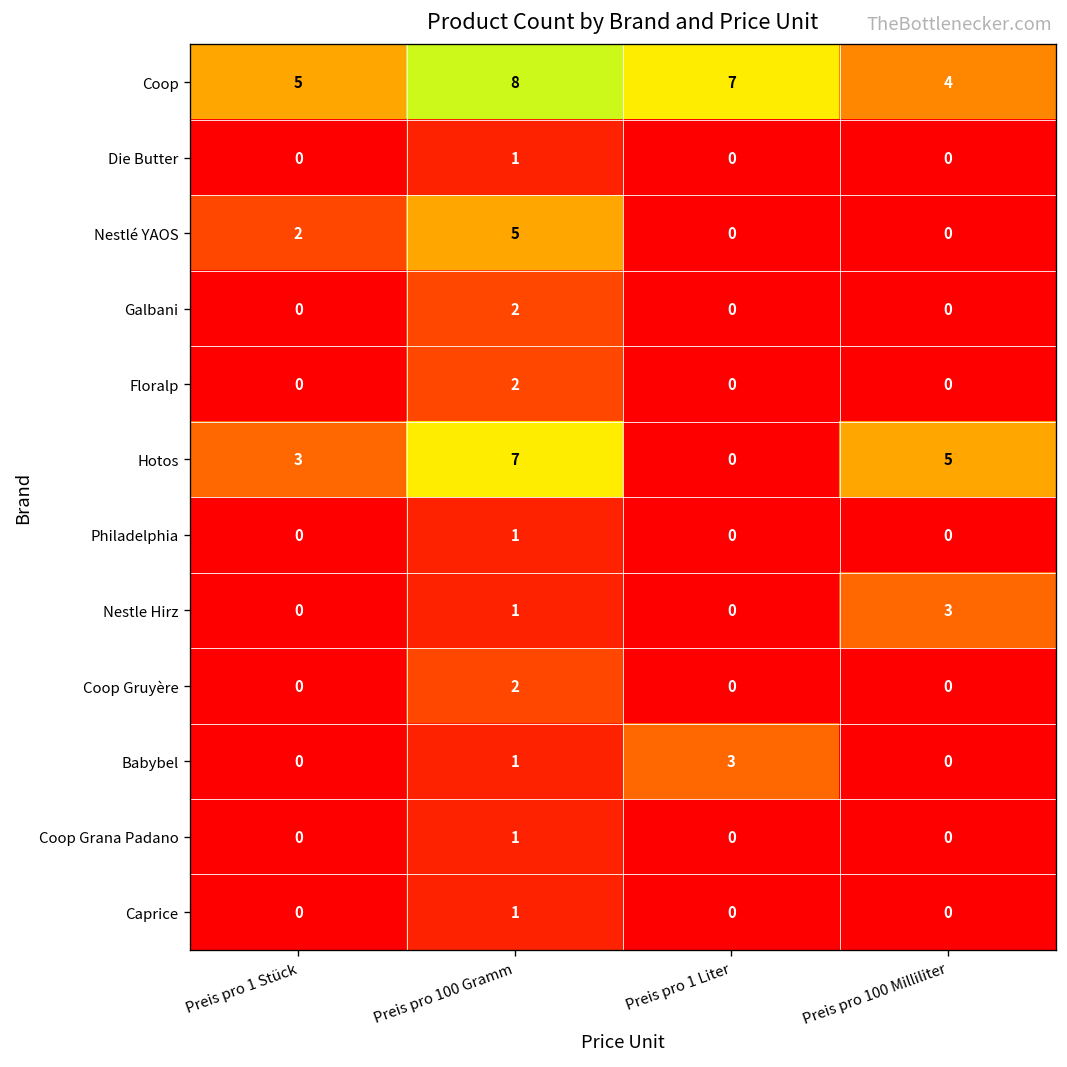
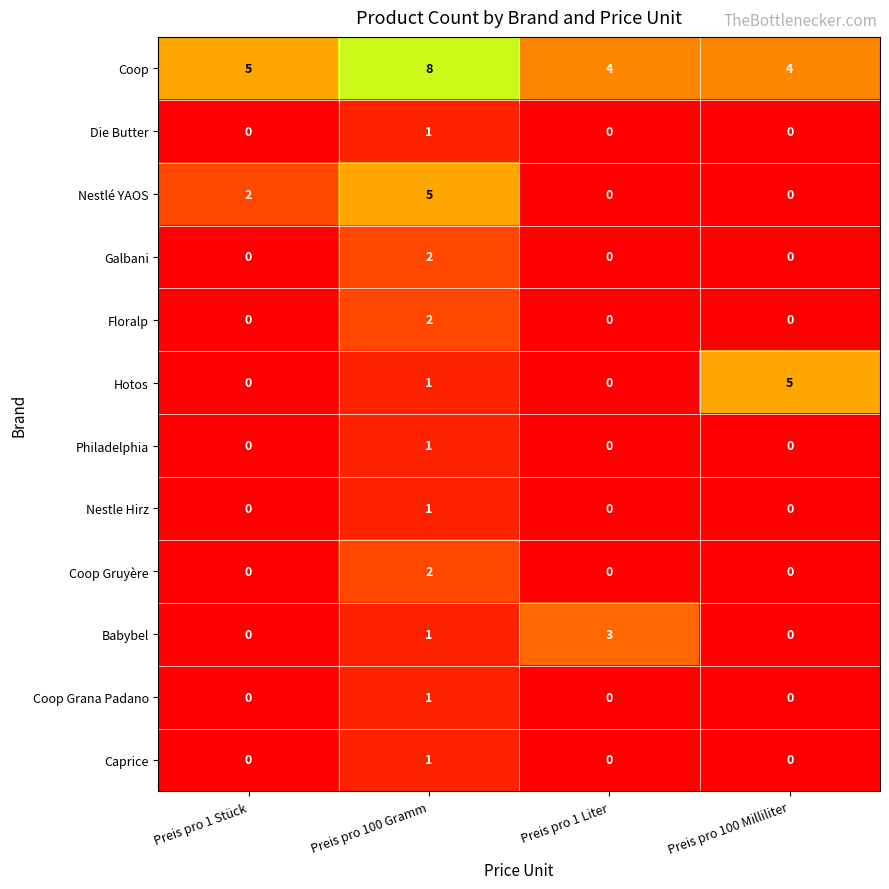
  {
    "Coop": {
      "Preis pro 1 Stück": 5,
      "Preis pro 100 Gramm": 8,
-     "Preis pro 1 Liter": 7,
+     "Preis pro 1 Liter": 4,
      "Preis pro 100 Milliliter": 4
    },
    "Die Butter": {
      "Preis pro 1 Stück": 0,
      "Preis pro 100 Gramm": 1,
      "Preis pro 1 Liter": 0,
      "Preis pro 100 Milliliter": 0
    },
    "Nestlé YAOS": {
      "Preis pro 1 Stück": 2,
      "Preis pro 100 Gramm": 5,
      "Preis pro 1 Liter": 0,
      "Preis pro 100 Milliliter": 0
    },
    "Galbani": {
      "Preis pro 1 Stück": 0,
      "Preis pro 100 Gramm": 2,
      "Preis pro 1 Liter": 0,
      "Preis pro 100 Milliliter": 0
    },
    "Floralp": {
      "Preis pro 1 Stück": 0,
      "Preis pro 100 Gramm": 2,
      "Preis pro 1 Liter": 0,
      "Preis pro 100 Milliliter": 0
    },
    "Hotos": {
-     "Preis pro 1 Stück": 3,
-     "Preis pro 100 Gramm": 7,
+     "Preis pro 1 Stück": 0,
+     "Preis pro 100 Gramm": 1,
      "Preis pro 1 Liter": 0,
      "Preis pro 100 Milliliter": 5
    },
    "Philadelphia": {
      "Preis pro 1 Stück": 0,
      "Preis pro 100 Gramm": 1,
      "Preis pro 1 Liter": 0,
      "Preis pro 100 Milliliter": 0
    },
    "Nestle Hirz": {
      "Preis pro 1 Stück": 0,
      "Preis pro 100 Gramm": 1,
      "Preis pro 1 Liter": 0,
-     "Preis pro 100 Milliliter": 3
+     "Preis pro 100 Milliliter": 0
    },
    "Coop Gruyère": {
      "Preis pro 1 Stück": 0,
      "Preis pro 100 Gramm": 2,
      "Preis pro 1 Liter": 0,
      "Preis pro 100 Milliliter": 0
    },
    "Babybel": {
      "Preis pro 1 Stück": 0,
      "Preis pro 100 Gramm": 1,
      "Preis pro 1 Liter": 3,
      "Preis pro 100 Milliliter": 0
    },
    "Coop Grana Padano": {
      "Preis pro 1 Stück": 0,
      "Preis pro 100 Gramm": 1,
      "Preis pro 1 Liter": 0,
      "Preis pro 100 Milliliter": 0
    },
    "Caprice": {
      "Preis pro 1 Stück": 0,
      "Preis pro 100 Gramm": 1,
      "Preis pro 1 Liter": 0,
      "Preis pro 100 Milliliter": 0
    }
  }
